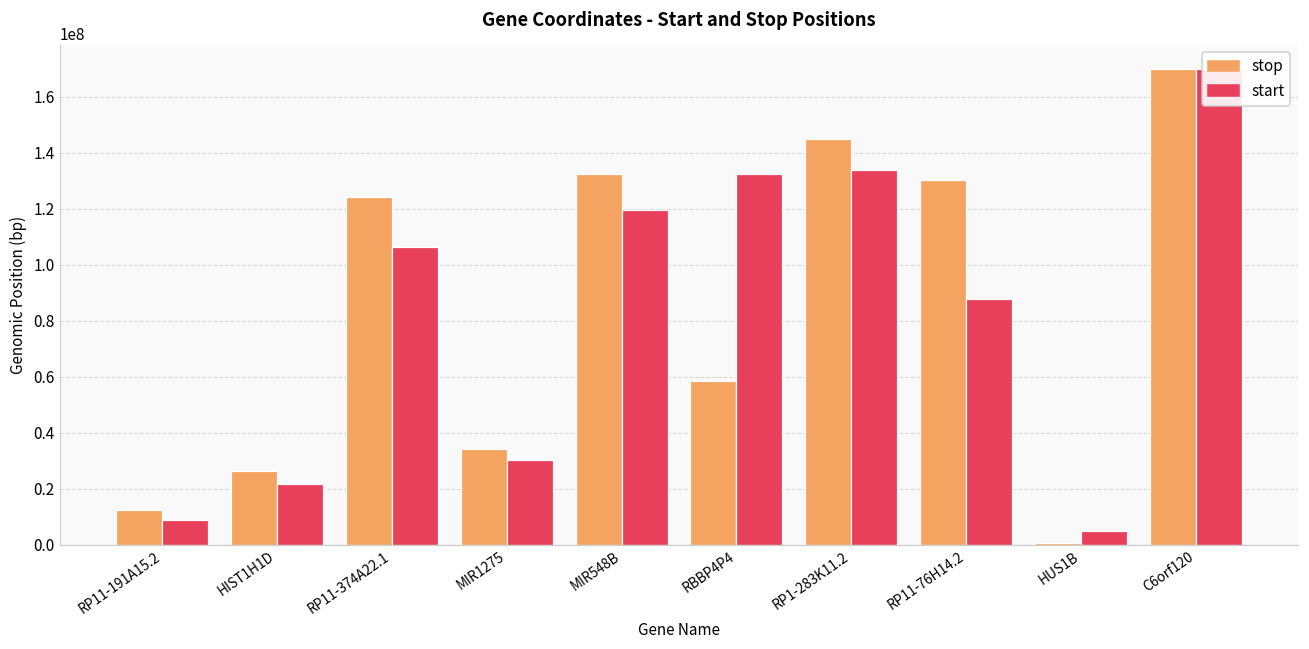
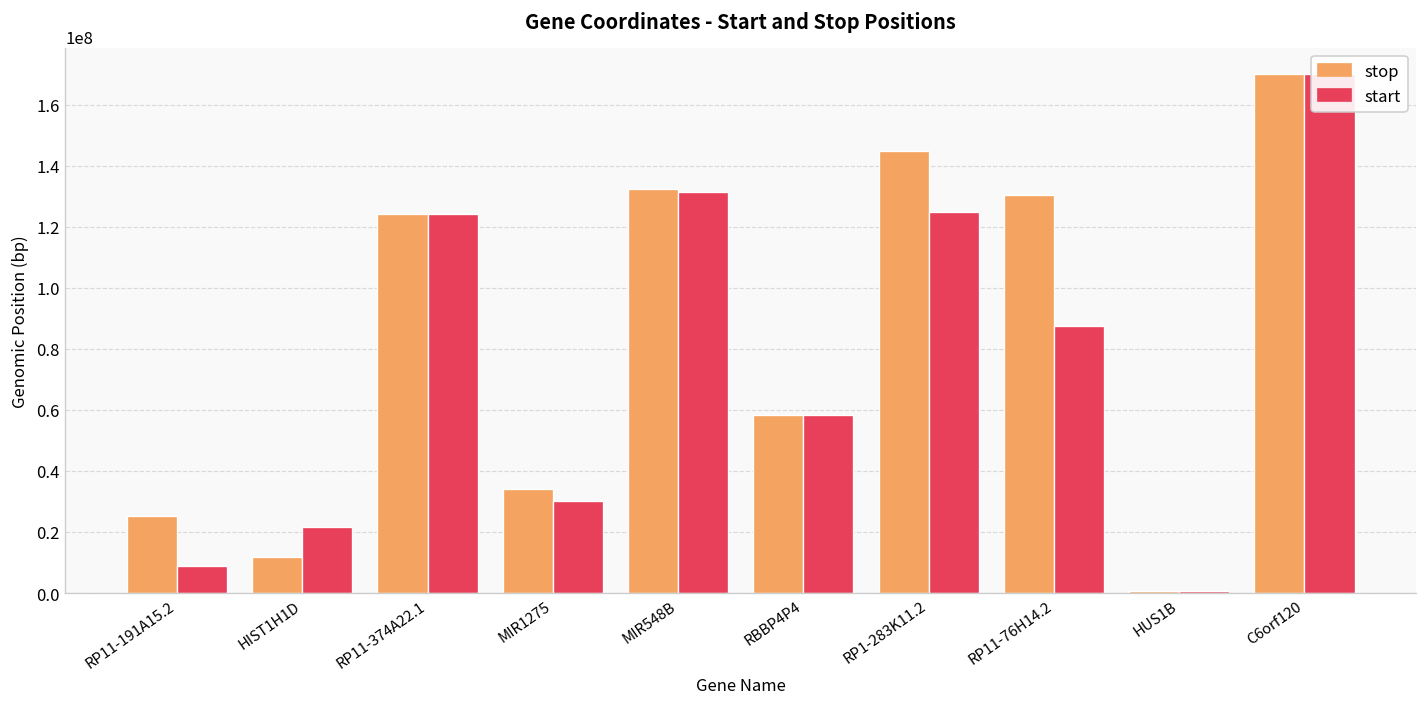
  {
    "stop": {
-     "RP11-191A15.2": 12000000,
-     "HIST1H1D": 26000000,
+     "RP11-191A15.2": 25000000,
+     "HIST1H1D": 12000000,
      "RP11-374A22.1": 124000000,
      "MIR1275": 34000000,
      "MIR548B": 132000000,
      "RBBP4P4": 58000000,
      "RP1-283K11.2": 145000000,
      "RP11-76H14.2": 130000000,
      "C6orf120": 170000000
    },
    "start": {
      "RP11-191A15.2": 9000000,
      "HIST1H1D": 22000000,
-     "RP11-374A22.1": 106000000,
+     "RP11-374A22.1": 124000000,
      "MIR1275": 30000000,
-     "MIR548B": 119000000,
-     "RBBP4P4": 133000000,
-     "RP1-283K11.2": 134000000,
+     "MIR548B": 131000000,
+     "RBBP4P4": 58000000,
+     "RP1-283K11.2": 125000000,
      "RP11-76H14.2": 88000000,
-     "HUS1B": 5000000
+     "HUS1B": 1000000
    }
  }
